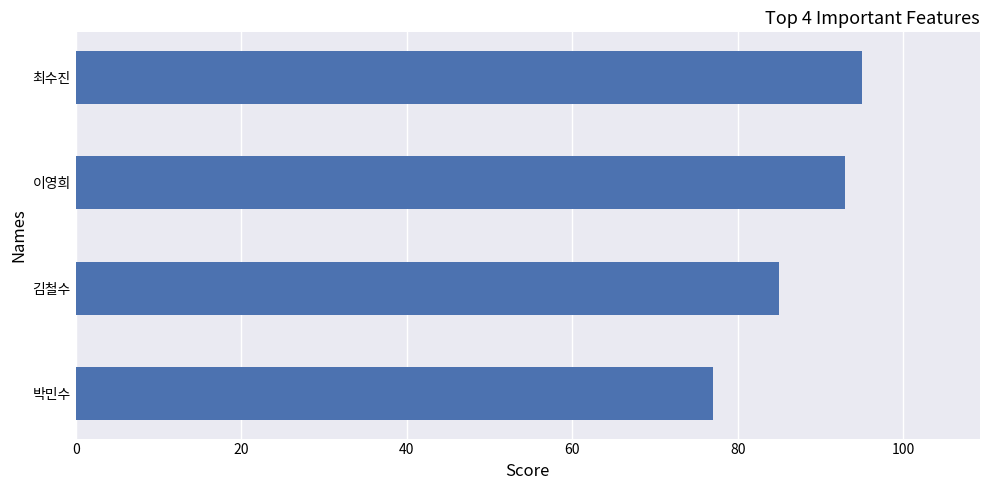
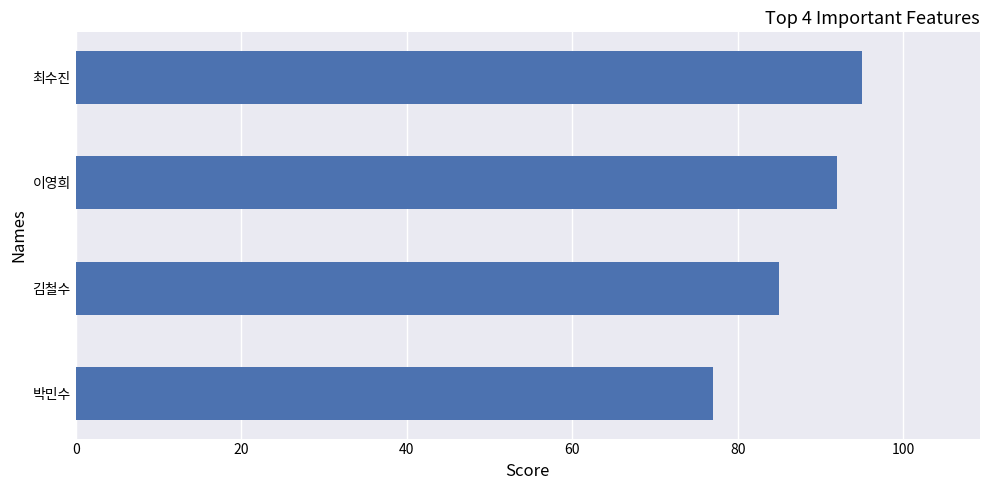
  {
    "최수진": 95,
-   "이영희": 93,
+   "이영희": 92,
    "김철수": 85,
    "박민수": 77
  }
